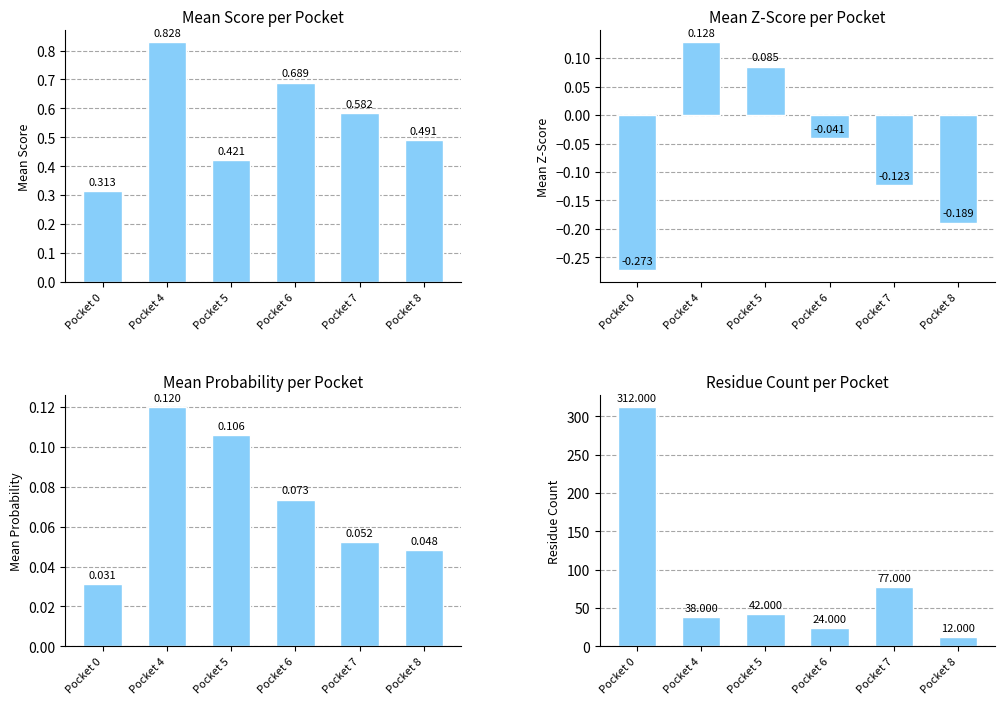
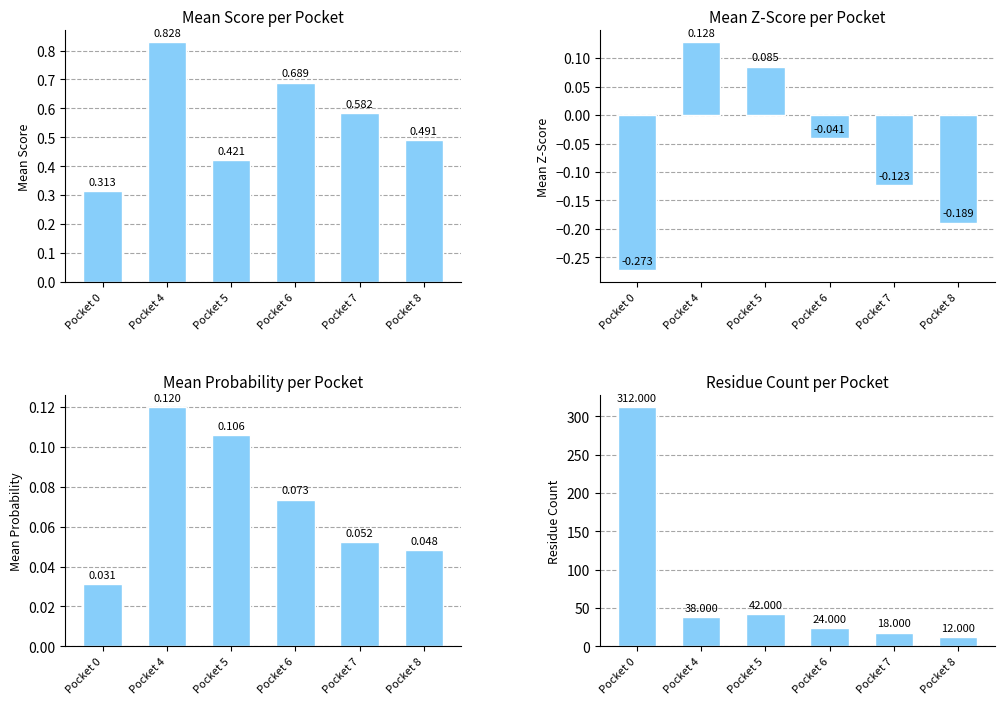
  {
    "Mean Score per Pocket": {
      "Pocket 0": 0.313,
      "Pocket 4": 0.828,
      "Pocket 5": 0.421,
      "Pocket 6": 0.689,
      "Pocket 7": 0.582,
      "Pocket 8": 0.491
    },
    "Mean Z-Score per Pocket": {
      "Pocket 0": -0.273,
      "Pocket 4": 0.128,
      "Pocket 5": 0.085,
      "Pocket 6": -0.041,
      "Pocket 7": -0.123,
      "Pocket 8": -0.189
    },
    "Mean Probability per Pocket": {
      "Pocket 0": 0.031,
      "Pocket 4": 0.120,
      "Pocket 5": 0.106,
      "Pocket 6": 0.073,
      "Pocket 7": 0.052,
      "Pocket 8": 0.048
    },
    "Residue Count per Pocket": {
      "Pocket 0": 312.000,
      "Pocket 4": 38.000,
      "Pocket 5": 42.000,
      "Pocket 6": 24.000,
-     "Pocket 7": 77.000,
+     "Pocket 7": 18.000,
      "Pocket 8": 12.000
    }
  }
